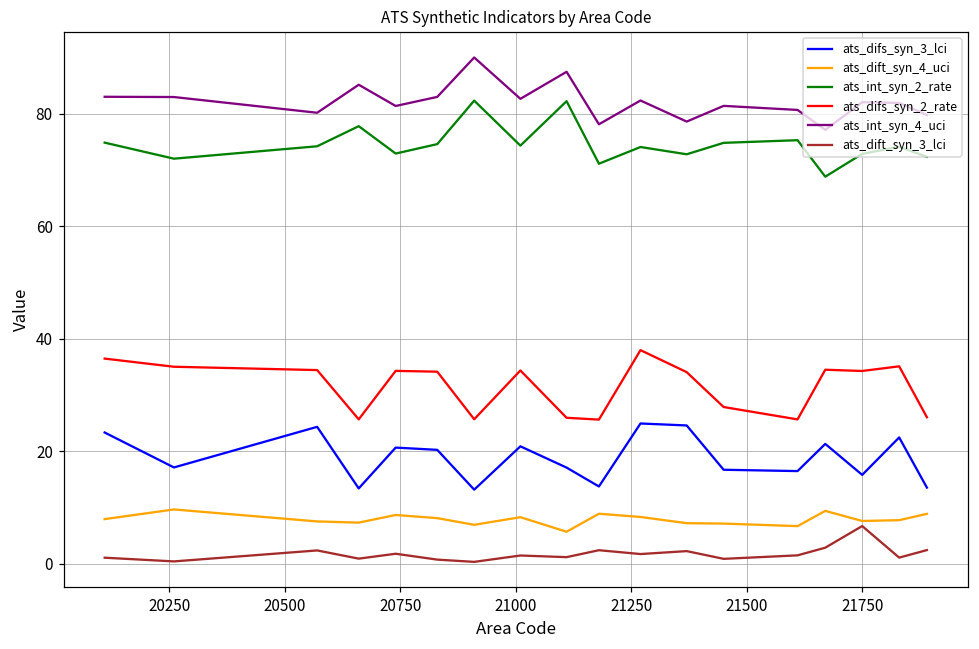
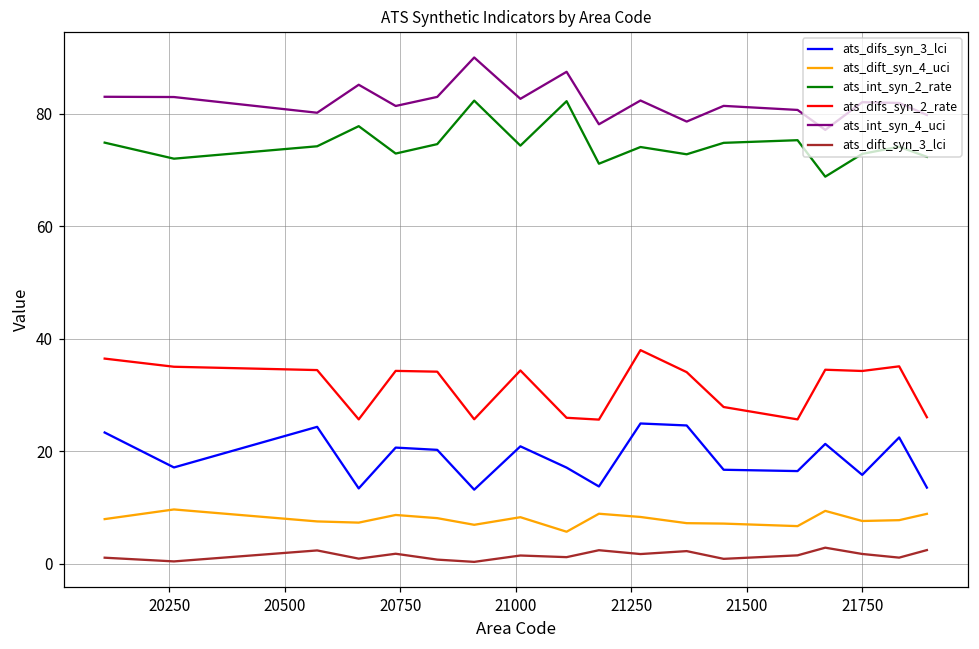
  {
    "ats_difs_syn_3_lci": {
      "21750": 16
    },
    "ats_dift_syn_4_uci": {
      "21750": 8
    },
    "ats_int_syn_2_rate": {
      "21750": 73
    },
    "ats_difs_syn_2_rate": {
      "21750": 34
    },
    "ats_dift_syn_3_lci": {
-     "21750": 7
+     "21750": 2
    }
  }
